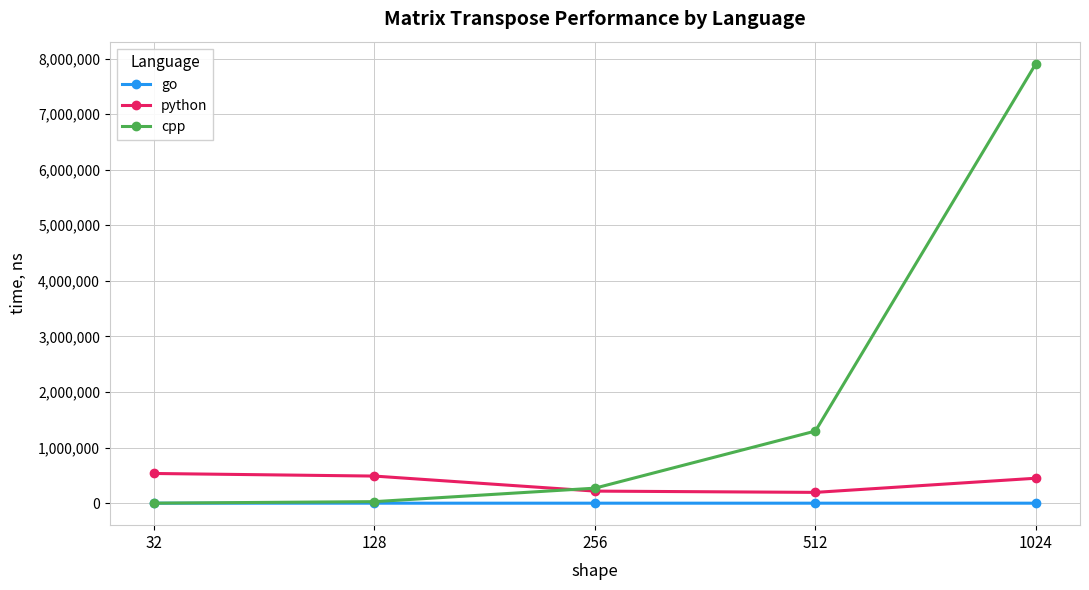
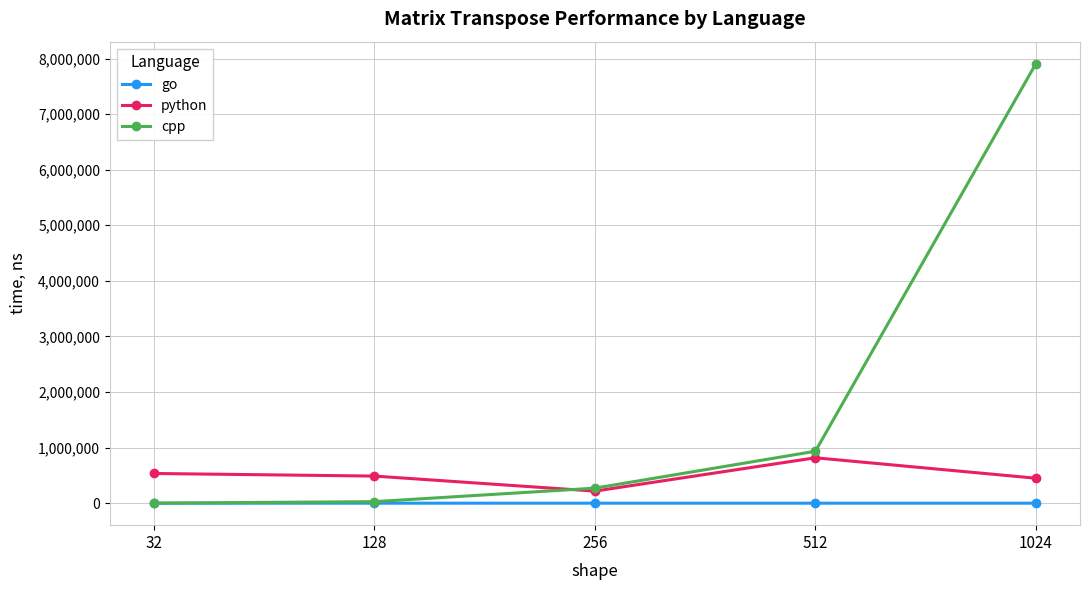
  {
    "go": {
      "256": "0",
      "512": "0",
      "1024": "0"
    },
    "python": {
      "32": "500,000",
      "128": "500,000",
      "256": "200,000",
-     "512": "200,000",
+     "512": "800,000",
      "1024": "400,000"
    },
    "cpp": {
      "256": "300,000",
-     "512": "1,300,000",
+     "512": "900,000",
      "1024": "7,900,000"
    }
  }
